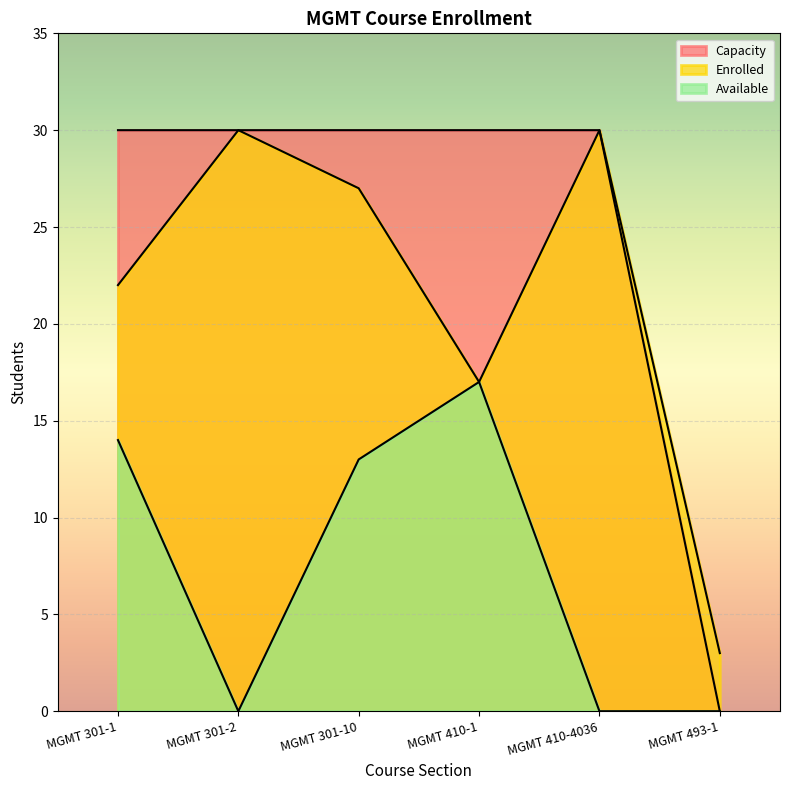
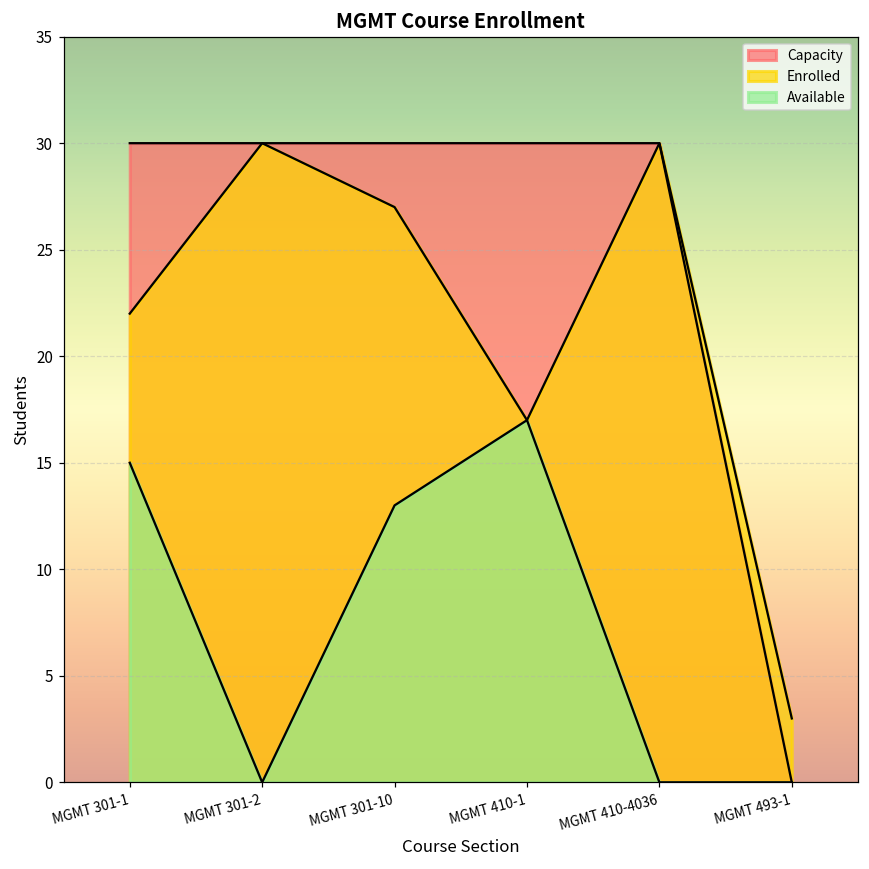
  {
    "Capacity": {
      "MGMT 301-1": 30,
      "MGMT 301-10": 30,
      "MGMT 410-1": 30
    },
    "Enrolled": {
      "MGMT 301-1": 22,
      "MGMT 301-10": 27,
      "MGMT 493-1": 3
    },
    "Available": {
-     "MGMT 301-1": 14,
+     "MGMT 301-1": 15,
      "MGMT 301-2": 0,
      "MGMT 301-10": 13,
      "MGMT 410-4036": 0
    }
  }
